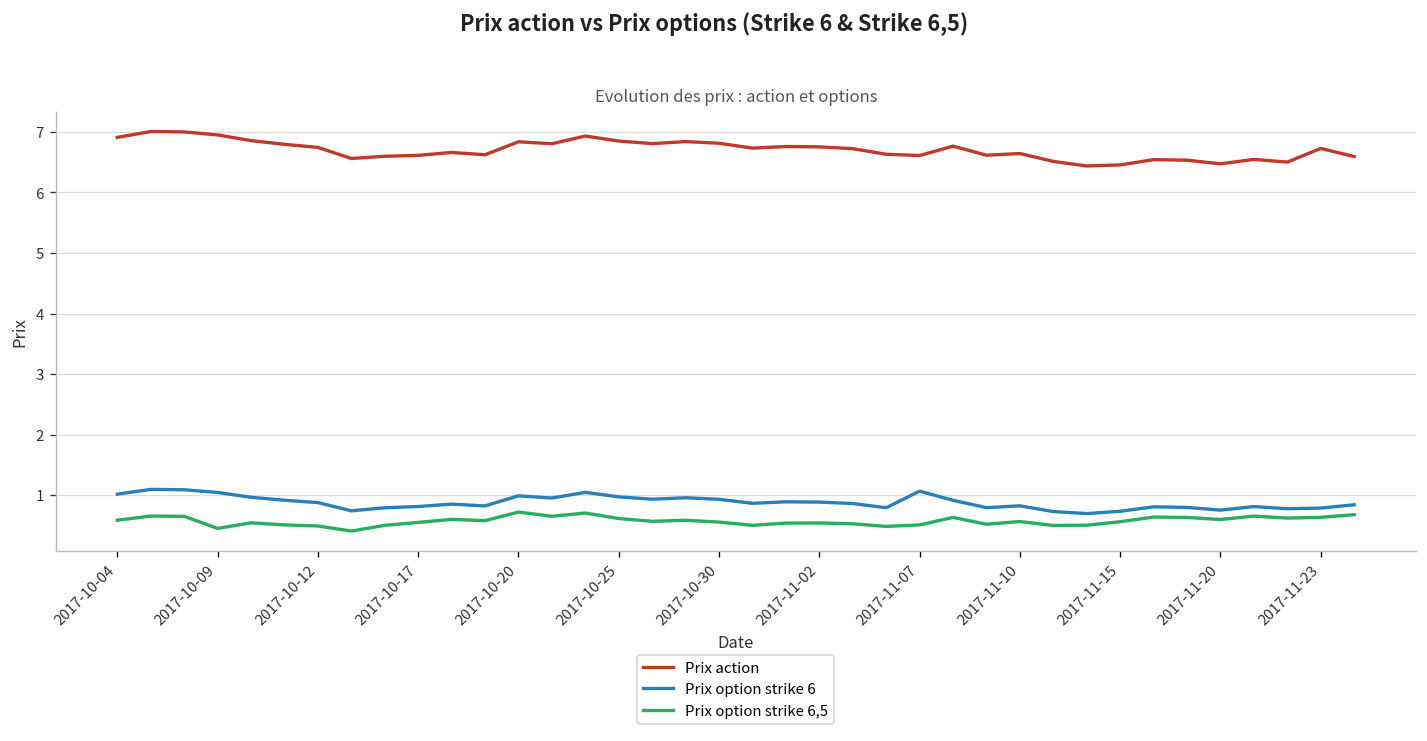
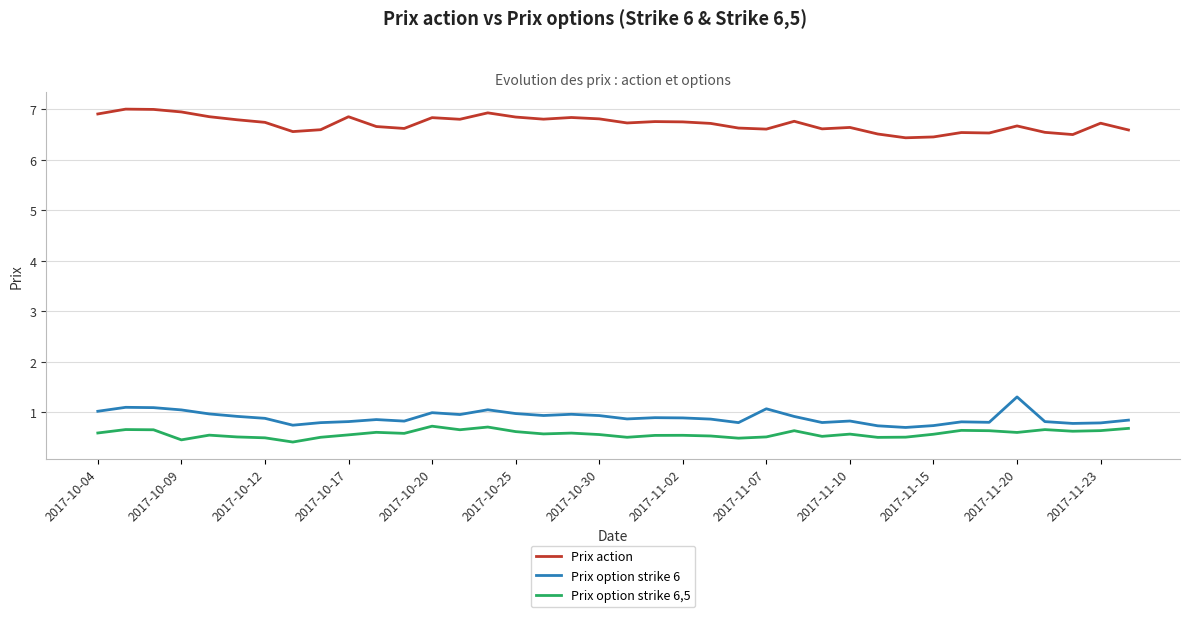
  {
    "Prix action": {
      "2017-10-04": 6.9,
      "2017-10-09": 7.0,
      "2017-10-12": 6.7,
-     "2017-10-17": 6.6,
+     "2017-10-17": 6.9,
      "2017-10-20": 6.8,
      "2017-10-25": 6.8,
      "2017-10-30": 6.8,
      "2017-11-02": 6.8,
      "2017-11-07": 6.6,
      "2017-11-10": 6.6,
      "2017-11-15": 6.5,
-     "2017-11-20": 6.5,
+     "2017-11-20": 6.7,
      "2017-11-23": 6.7
    },
    "Prix option strike 6": {
      "2017-10-04": 1.0,
      "2017-10-09": 1.0,
      "2017-10-12": 0.9,
      "2017-10-17": 0.8,
      "2017-10-20": 1.0,
      "2017-10-25": 1.0,
      "2017-10-30": 0.9,
      "2017-11-02": 0.9,
      "2017-11-07": 1.1,
      "2017-11-10": 0.8,
      "2017-11-15": 0.7,
-     "2017-11-20": 0.8,
+     "2017-11-20": 1.3,
      "2017-11-23": 0.8
    },
    "Prix option strike 6,5": {
      "2017-10-04": 0.6,
      "2017-10-09": 0.5,
      "2017-10-12": 0.5,
      "2017-10-17": 0.6,
      "2017-10-20": 0.7,
      "2017-10-25": 0.6,
      "2017-10-30": 0.6,
      "2017-11-02": 0.5,
      "2017-11-07": 0.5,
      "2017-11-10": 0.6,
      "2017-11-15": 0.6,
      "2017-11-20": 0.6,
      "2017-11-23": 0.6
    }
  }
